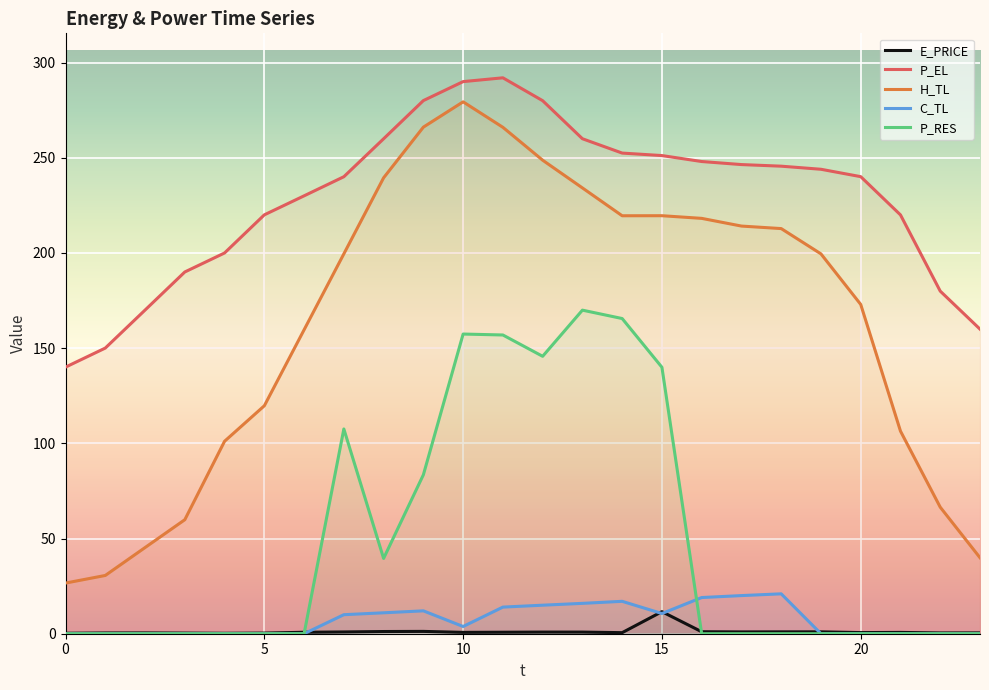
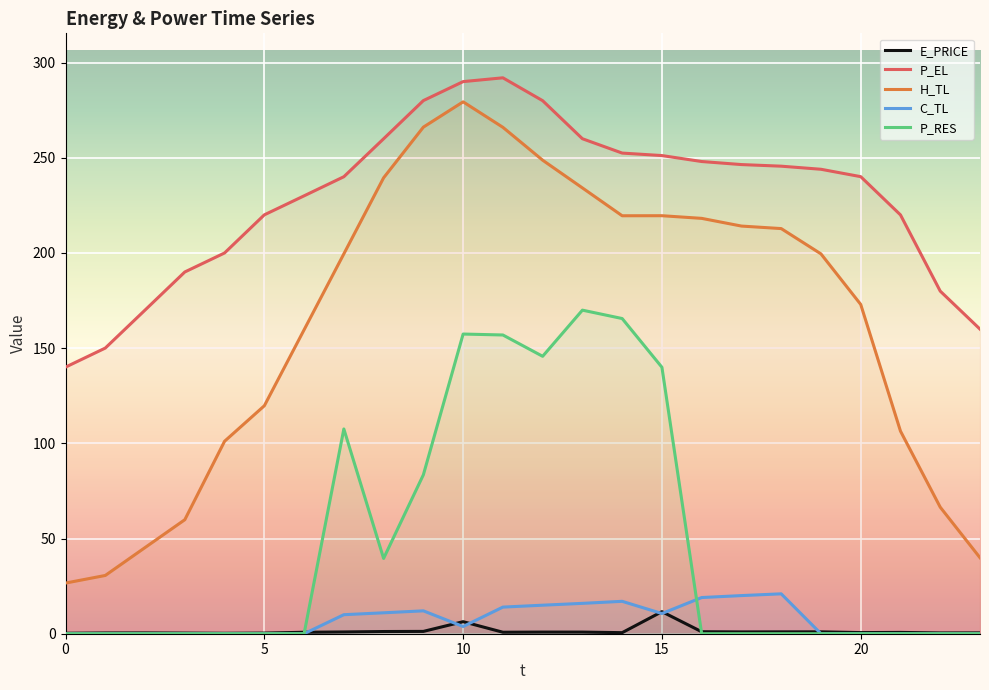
  {
    "E_PRICE": {
-     "10": 1
+     "10": 6
    },
    "C_TL": {
      "10": 4
    },
    "P_RES": {
      "10": 157,
      "15": 140
    }
  }
